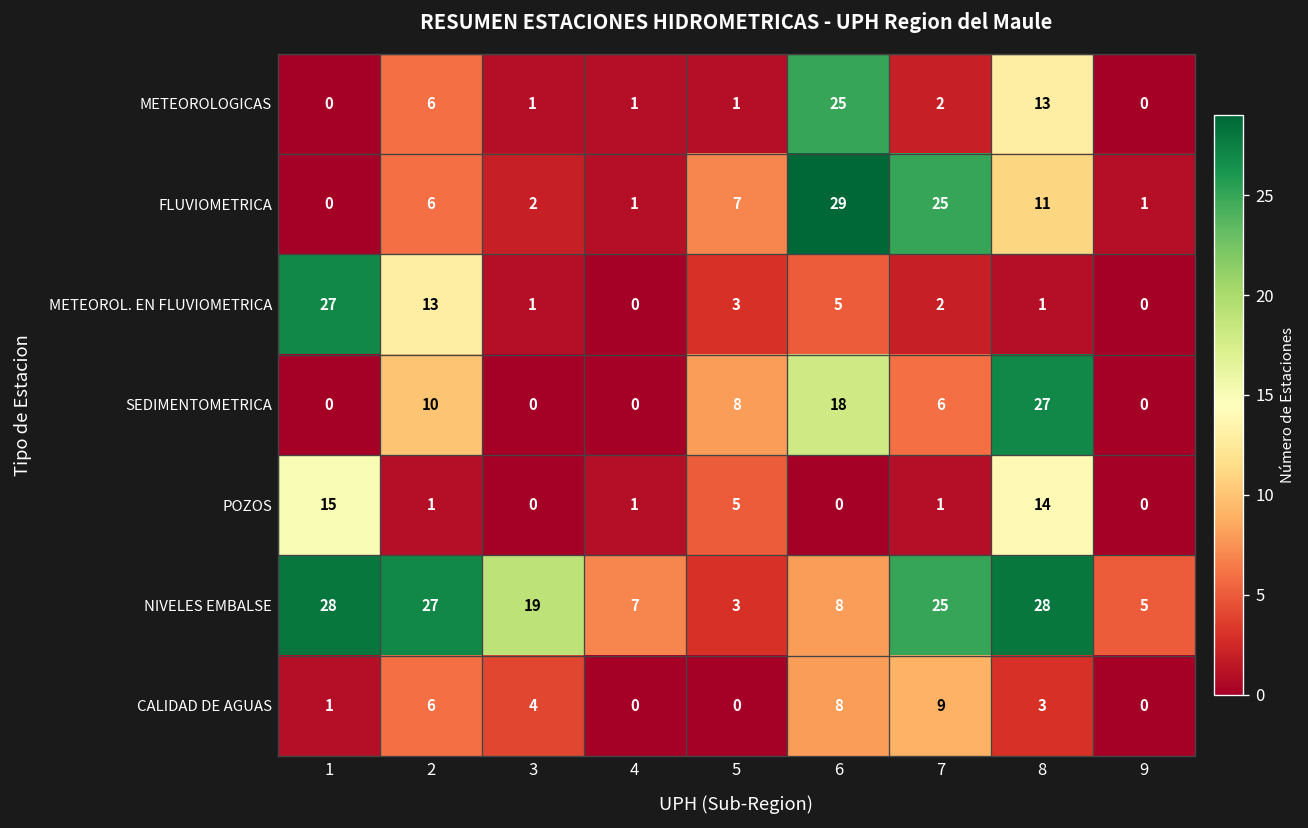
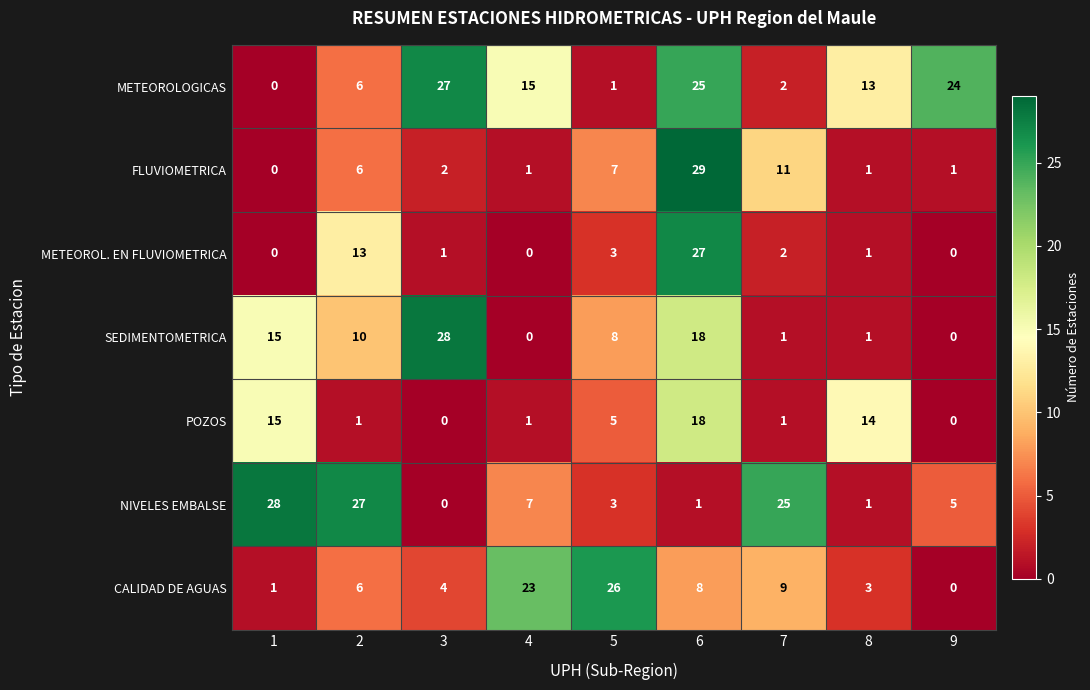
  {
    "METEOROLOGICAS": {
      "1": 0,
      "2": 6,
-     "3": 1,
-     "4": 1,
+     "3": 27,
+     "4": 15,
      "5": 1,
      "6": 25,
      "7": 2,
      "8": 13,
-     "9": 0
+     "9": 24
    },
    "FLUVIOMETRICA": {
      "1": 0,
      "2": 6,
      "3": 2,
      "4": 1,
      "5": 7,
      "6": 29,
-     "7": 25,
-     "8": 11,
+     "7": 11,
+     "8": 1,
      "9": 1
    },
    "METEOROL. EN FLUVIOMETRICA": {
-     "1": 27,
+     "1": 0,
      "2": 13,
      "3": 1,
      "4": 0,
      "5": 3,
-     "6": 5,
+     "6": 27,
      "7": 2,
      "8": 1,
      "9": 0
    },
    "SEDIMENTOMETRICA": {
-     "1": 0,
+     "1": 15,
      "2": 10,
-     "3": 0,
+     "3": 28,
      "4": 0,
      "5": 8,
      "6": 18,
-     "7": 6,
-     "8": 27,
+     "7": 1,
+     "8": 1,
      "9": 0
    },
    "POZOS": {
      "1": 15,
      "2": 1,
      "3": 0,
      "4": 1,
      "5": 5,
-     "6": 0,
+     "6": 18,
      "7": 1,
      "8": 14,
      "9": 0
    },
    "NIVELES EMBALSE": {
      "1": 28,
      "2": 27,
-     "3": 19,
+     "3": 0,
      "4": 7,
      "5": 3,
-     "6": 8,
+     "6": 1,
      "7": 25,
-     "8": 28,
+     "8": 1,
      "9": 5
    },
    "CALIDAD DE AGUAS": {
      "1": 1,
      "2": 6,
      "3": 4,
-     "4": 0,
-     "5": 0,
+     "4": 23,
+     "5": 26,
      "6": 8,
      "7": 9,
      "8": 3,
      "9": 0
    }
  }
